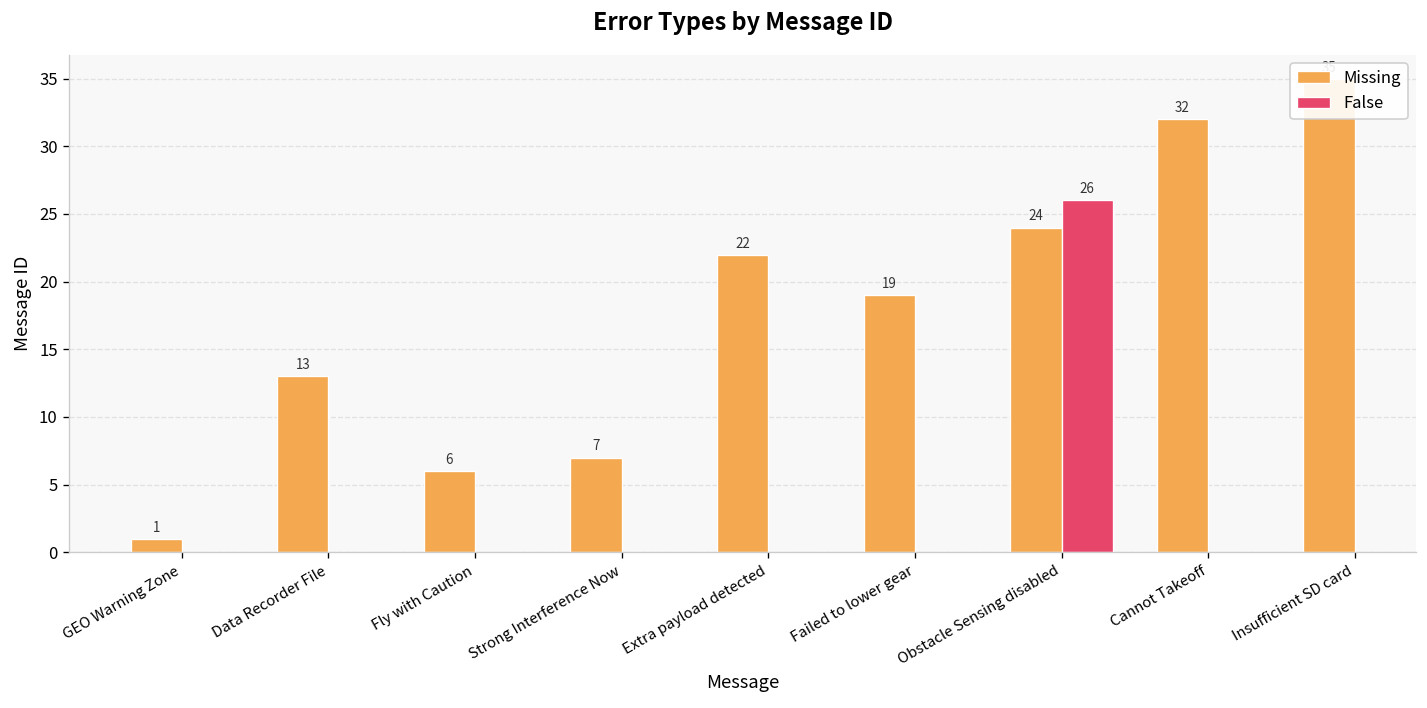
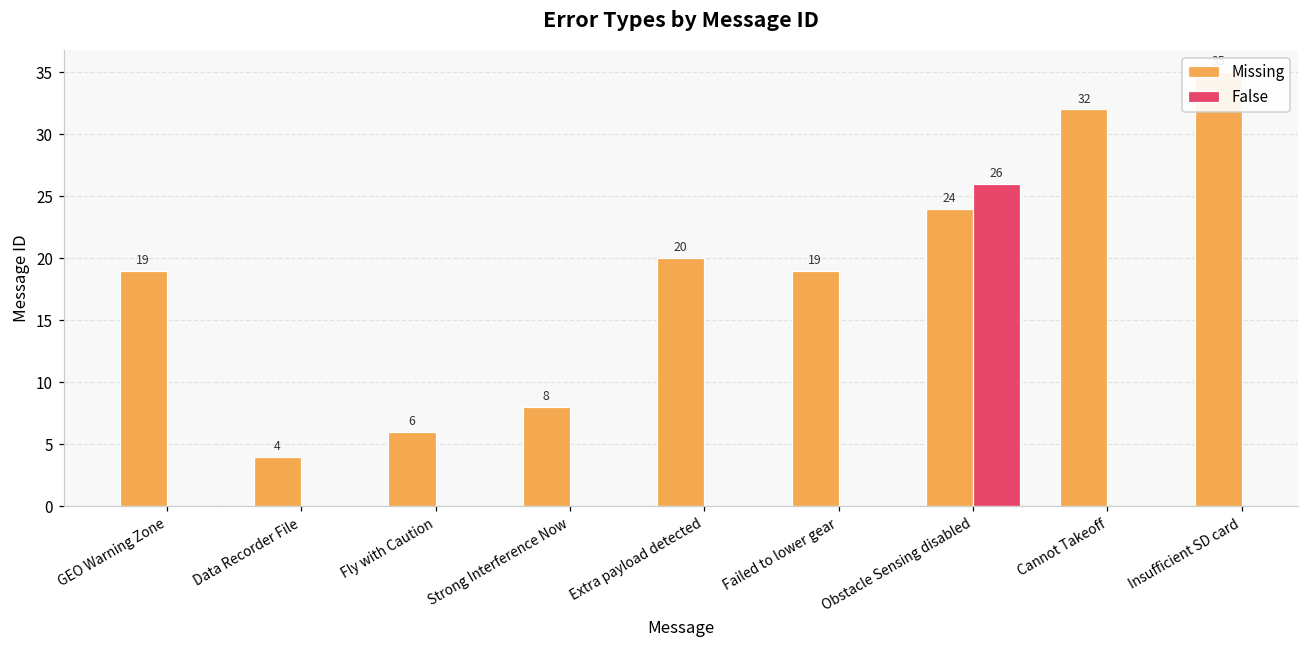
  {
    "Missing": {
-     "GEO Warning Zone": 1,
-     "Data Recorder File": 13,
+     "GEO Warning Zone": 19,
+     "Data Recorder File": 4,
      "Fly with Caution": 6,
-     "Strong Interference Now": 7,
-     "Extra payload detected": 22,
+     "Strong Interference Now": 8,
+     "Extra payload detected": 20,
      "Failed to lower gear": 19,
      "Obstacle Sensing disabled": 24,
      "Cannot Takeoff": 32
    }
  }
